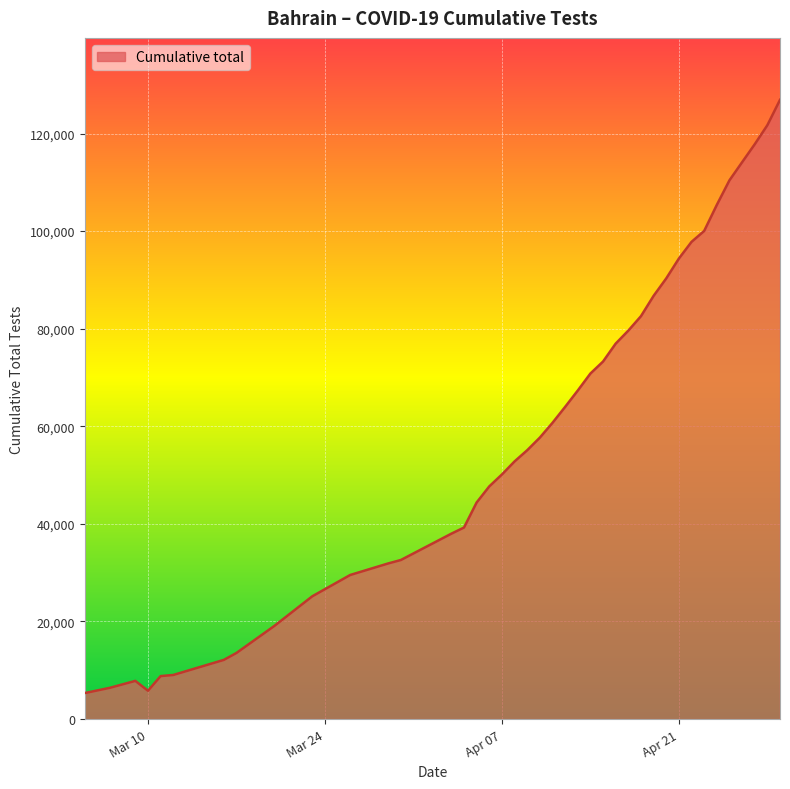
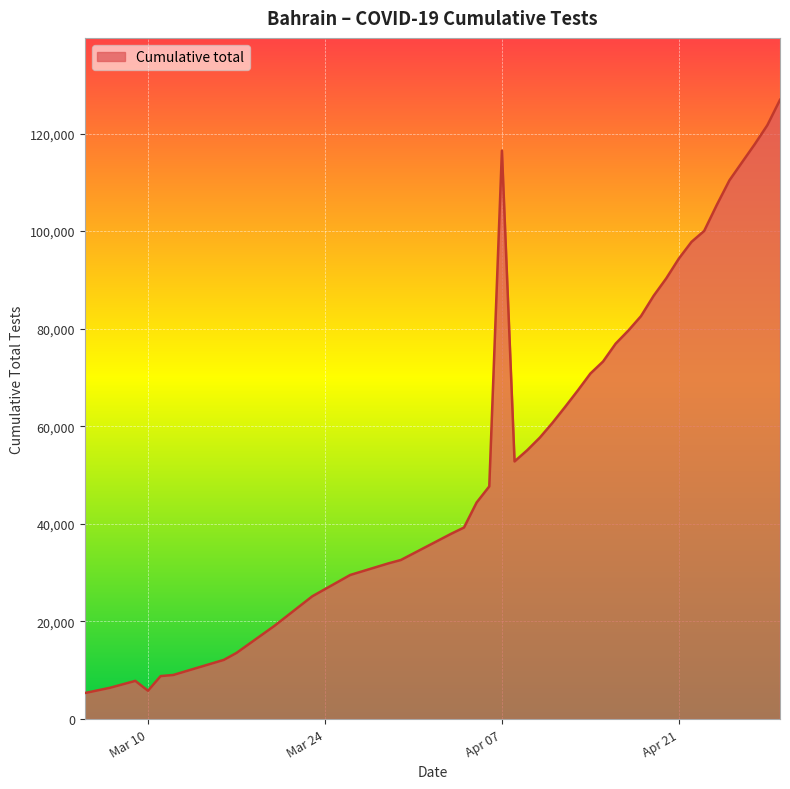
  {
    "Mar 10": "6,000",
-   "Apr 07": "50,000",
+   "Apr 07": "116,000",
    "Apr 21": "94,000"
  }
